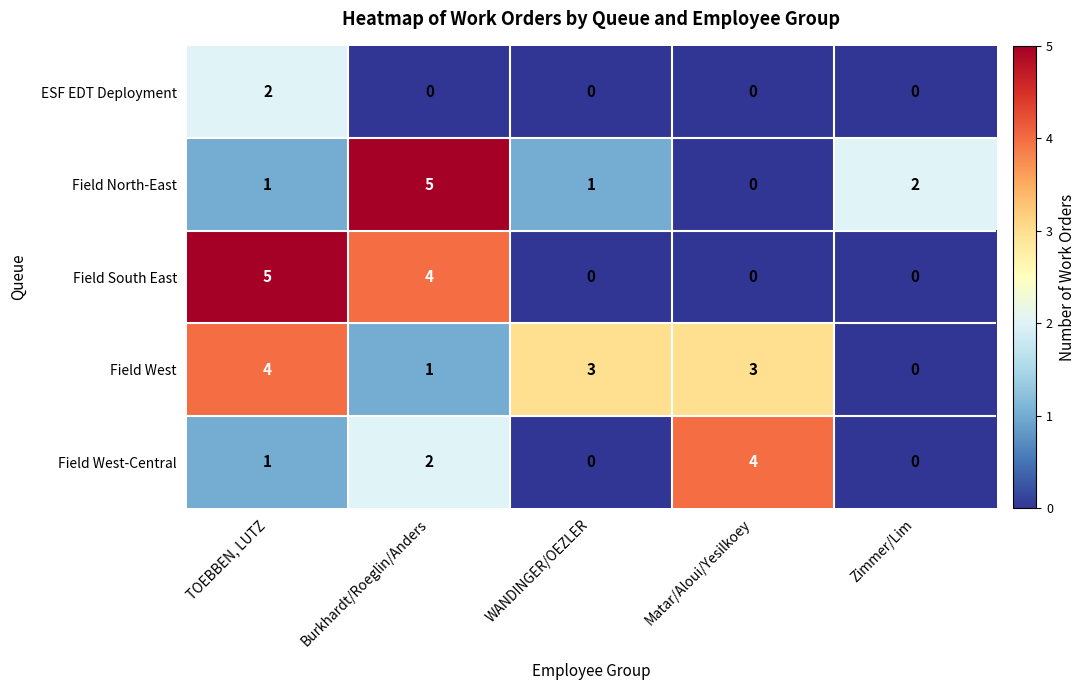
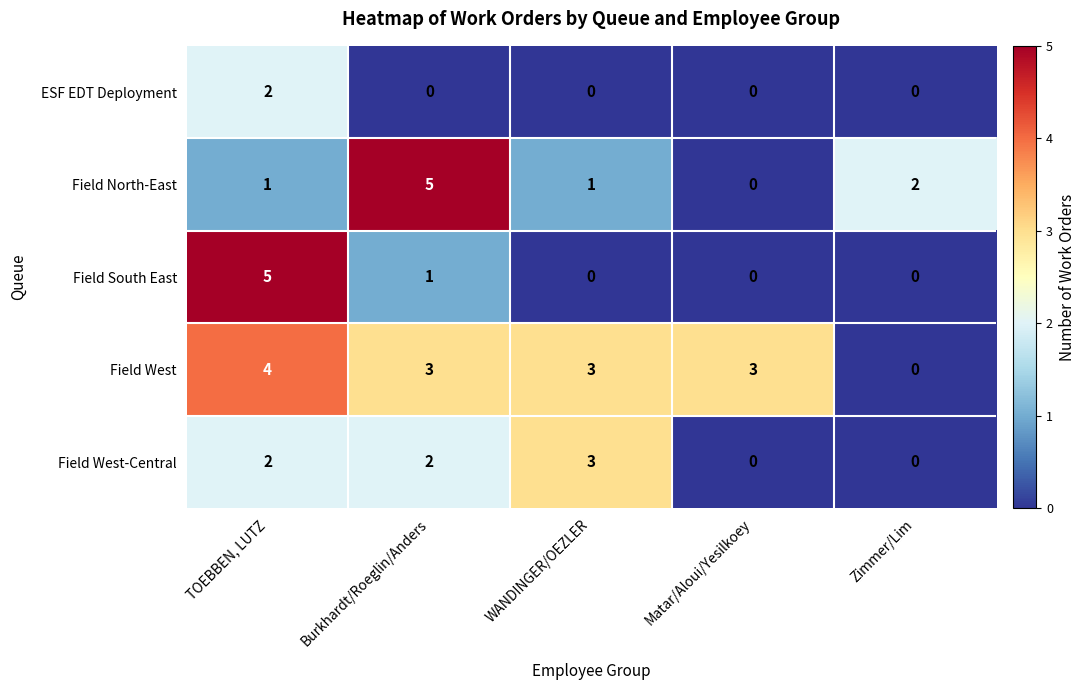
  {
    "ESF EDT Deployment": {
      "TOEBBEN, LUTZ": 2,
      "Burkhardt/Roeglin/Anders": 0,
      "WANDINGER/OEZLER": 0,
      "Matar/Aloui/Yesilkoey": 0,
      "Zimmer/Lim": 0
    },
    "Field North-East": {
      "TOEBBEN, LUTZ": 1,
      "Burkhardt/Roeglin/Anders": 5,
      "WANDINGER/OEZLER": 1,
      "Matar/Aloui/Yesilkoey": 0,
      "Zimmer/Lim": 2
    },
    "Field South East": {
      "TOEBBEN, LUTZ": 5,
-     "Burkhardt/Roeglin/Anders": 4,
+     "Burkhardt/Roeglin/Anders": 1,
      "WANDINGER/OEZLER": 0,
      "Matar/Aloui/Yesilkoey": 0,
      "Zimmer/Lim": 0
    },
    "Field West": {
      "TOEBBEN, LUTZ": 4,
-     "Burkhardt/Roeglin/Anders": 1,
+     "Burkhardt/Roeglin/Anders": 3,
      "WANDINGER/OEZLER": 3,
      "Matar/Aloui/Yesilkoey": 3,
      "Zimmer/Lim": 0
    },
    "Field West-Central": {
-     "TOEBBEN, LUTZ": 1,
+     "TOEBBEN, LUTZ": 2,
      "Burkhardt/Roeglin/Anders": 2,
-     "WANDINGER/OEZLER": 0,
-     "Matar/Aloui/Yesilkoey": 4,
+     "WANDINGER/OEZLER": 3,
+     "Matar/Aloui/Yesilkoey": 0,
      "Zimmer/Lim": 0
    }
  }
